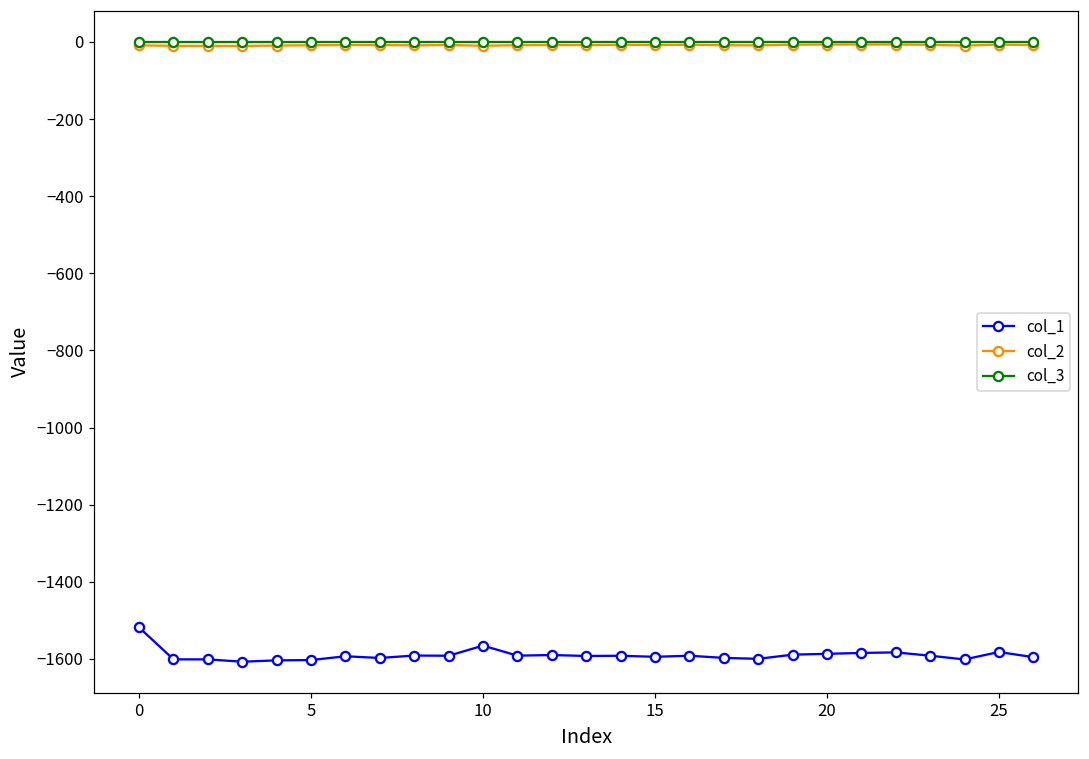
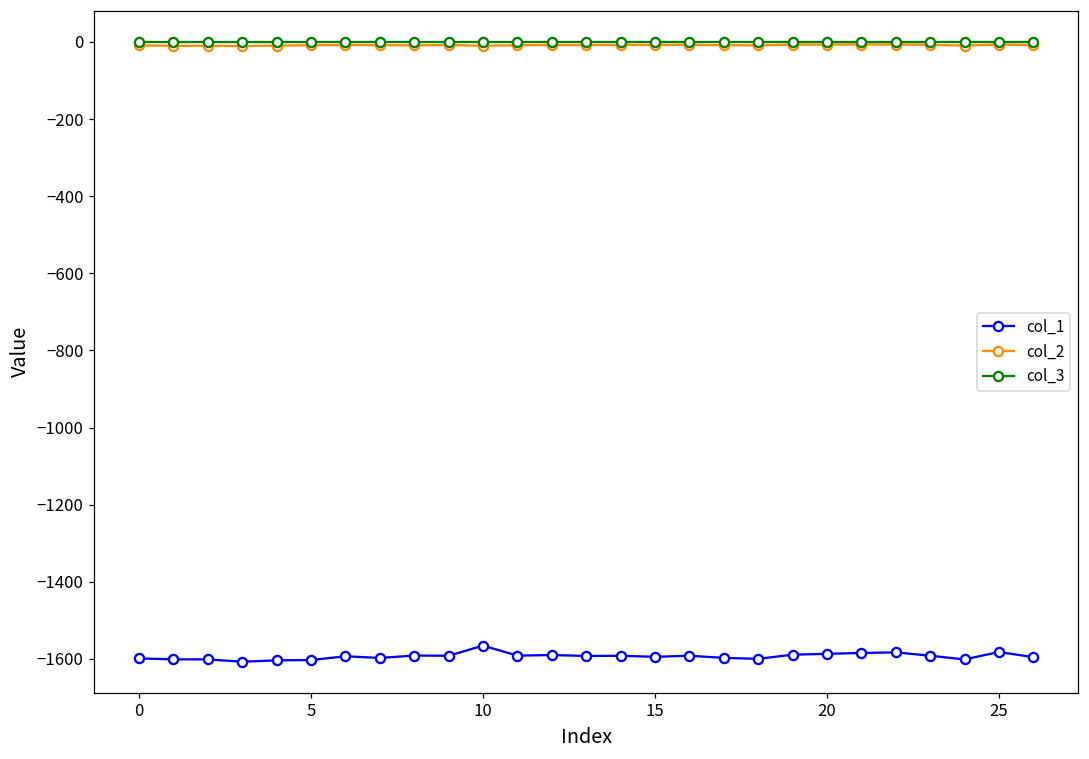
  {
    "col_1": {
-     "0": -1520,
+     "0": -1600,
      "5": -1600,
      "10": -1570,
      "15": -1590,
      "20": -1590,
      "25": -1580
    },
    "col_2": {
      "0": -10,
      "5": -10,
      "10": -10,
      "15": -10
    },
    "col_3": {
      "0": 0,
      "5": 0,
      "10": 0,
      "15": 0
    }
  }
